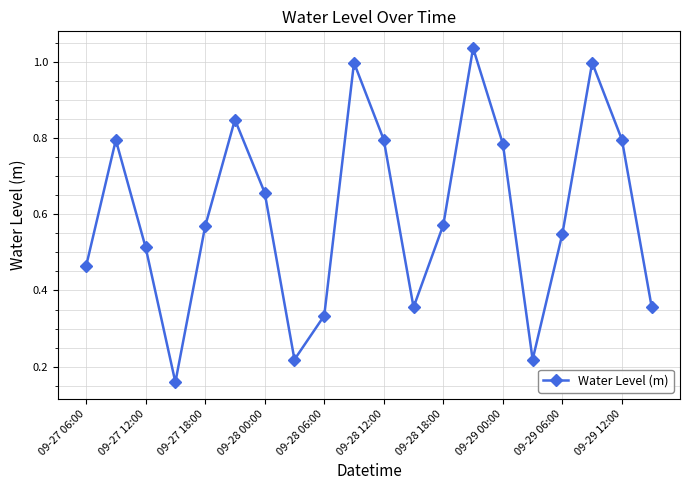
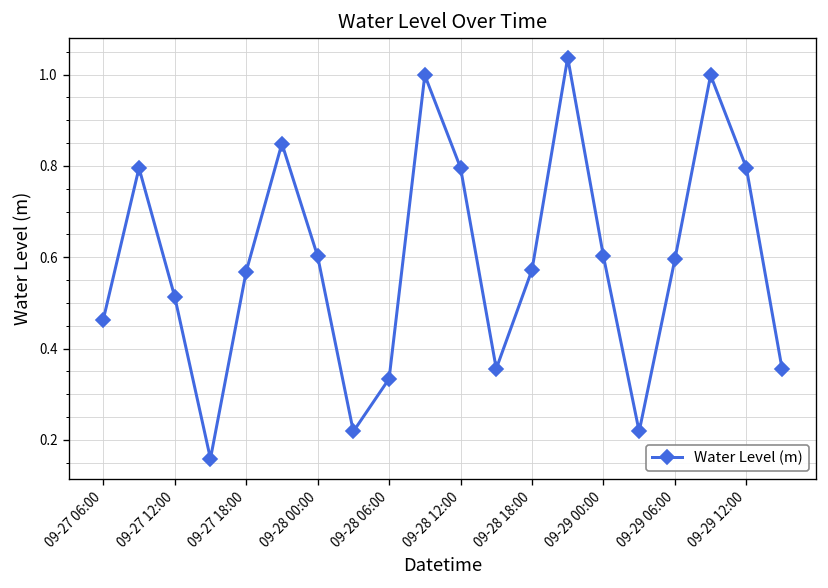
  {
    "09-27 06:00": 0.46,
    "09-27 12:00": 0.51,
    "09-27 18:00": 0.57,
-   "09-28 00:00": 0.66,
+   "09-28 00:00": 0.60,
    "09-28 06:00": 0.33,
    "09-28 12:00": 0.80,
    "09-28 18:00": 0.57,
-   "09-29 00:00": 0.79,
-   "09-29 06:00": 0.55,
+   "09-29 00:00": 0.60,
+   "09-29 06:00": 0.60,
    "09-29 12:00": 0.80
  }
